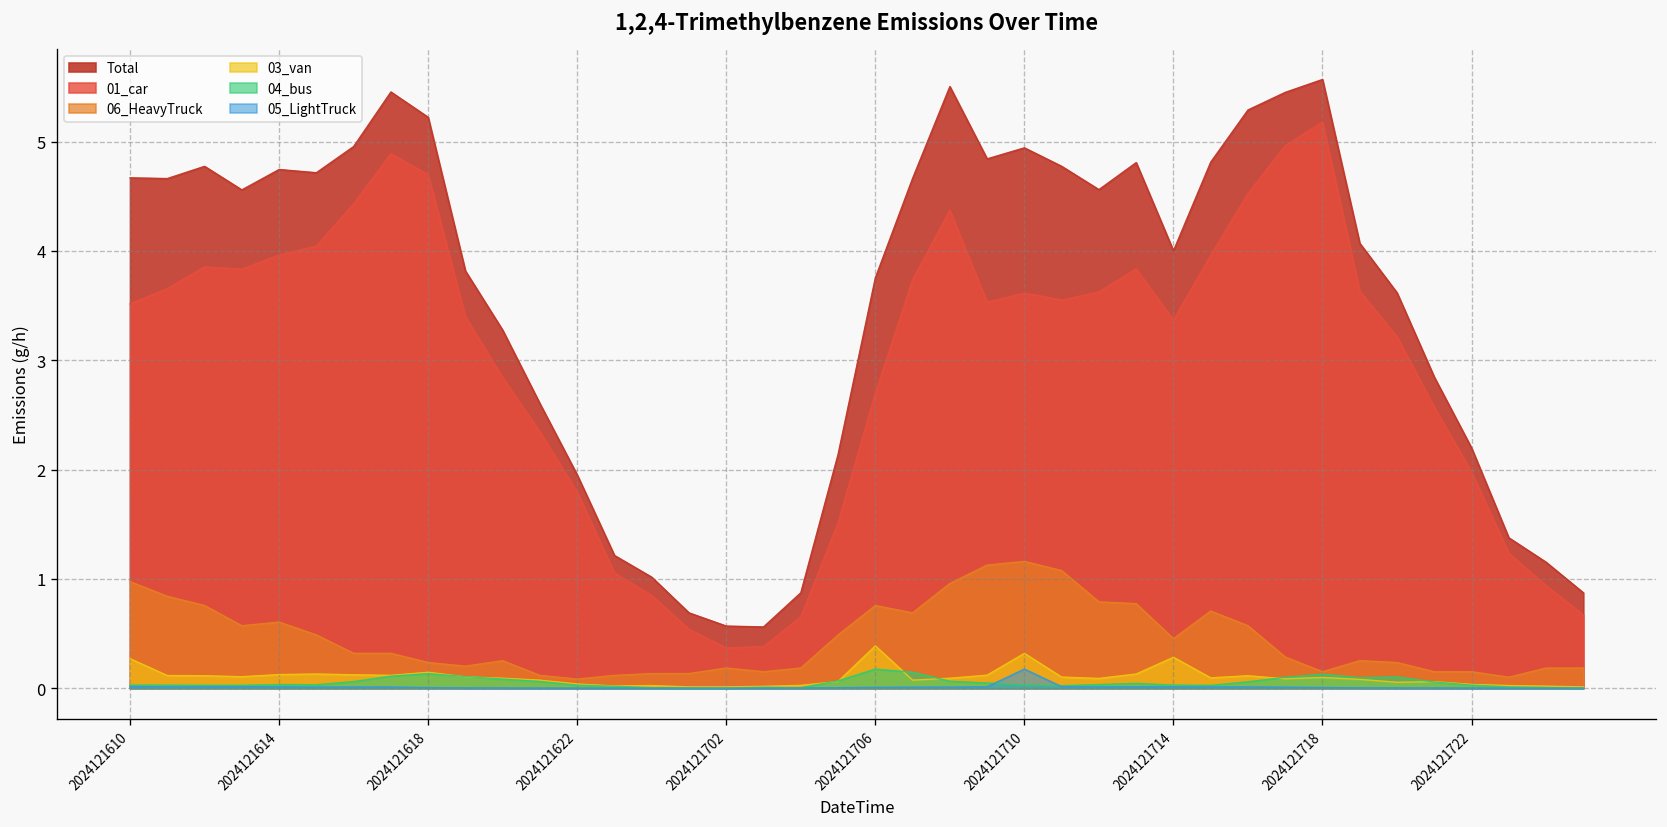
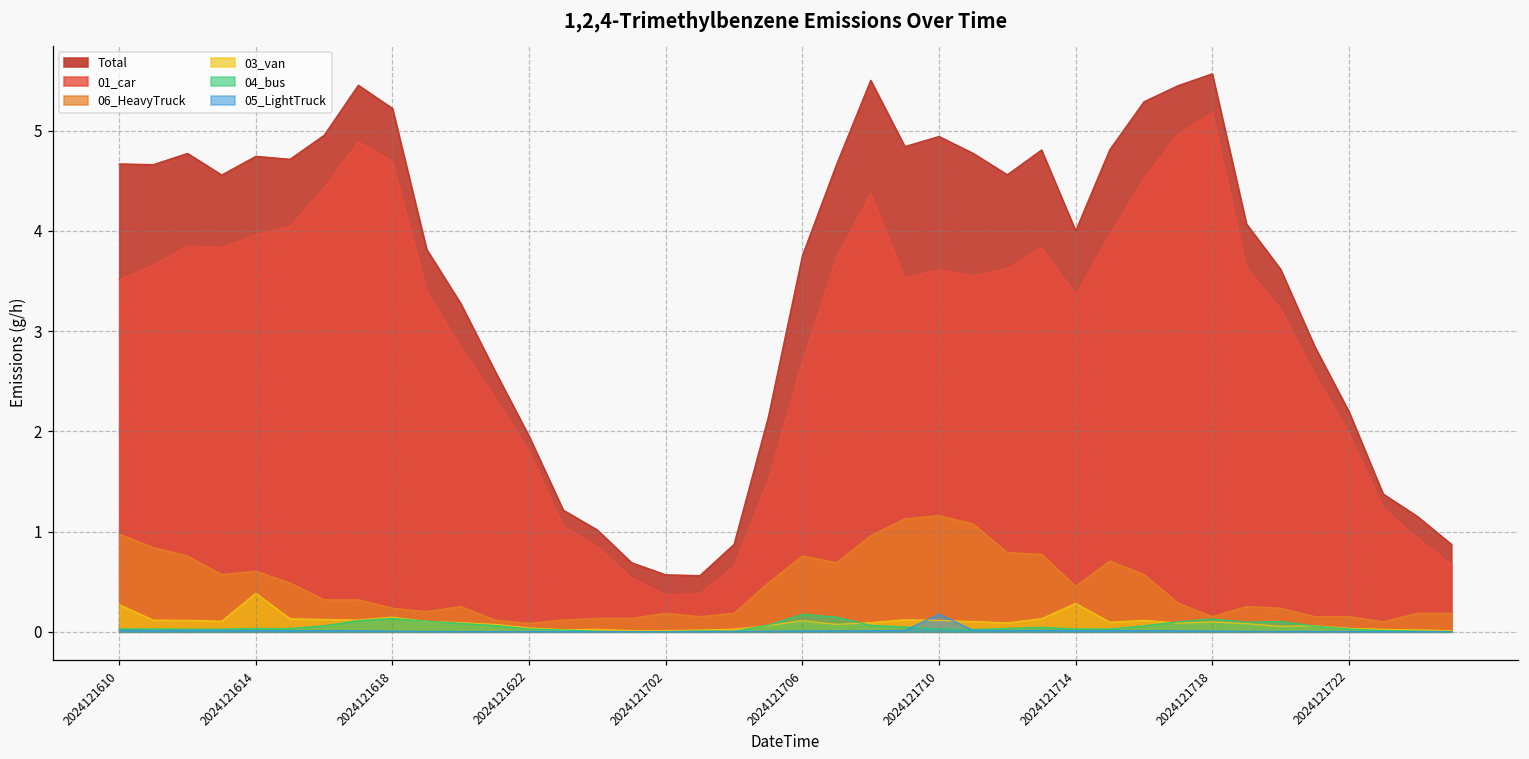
  {
    "03_van": {
      "2024121610": 0.3,
-     "2024121614": 0.1,
-     "2024121706": 0.4,
-     "2024121710": 0.3,
+     "2024121614": 0.4,
+     "2024121706": 0.1,
+     "2024121710": 0.1,
      "2024121714": 0.3,
      "2024121718": 0.1
    },
    "04_bus": {
      "2024121706": 0.2,
      "2024121710": 0.0
    },
    "05_LightTruck": {
      "2024121618": 0.0,
      "2024121706": 0.0,
      "2024121710": 0.2,
      "2024121718": 0.0
    }
  }
